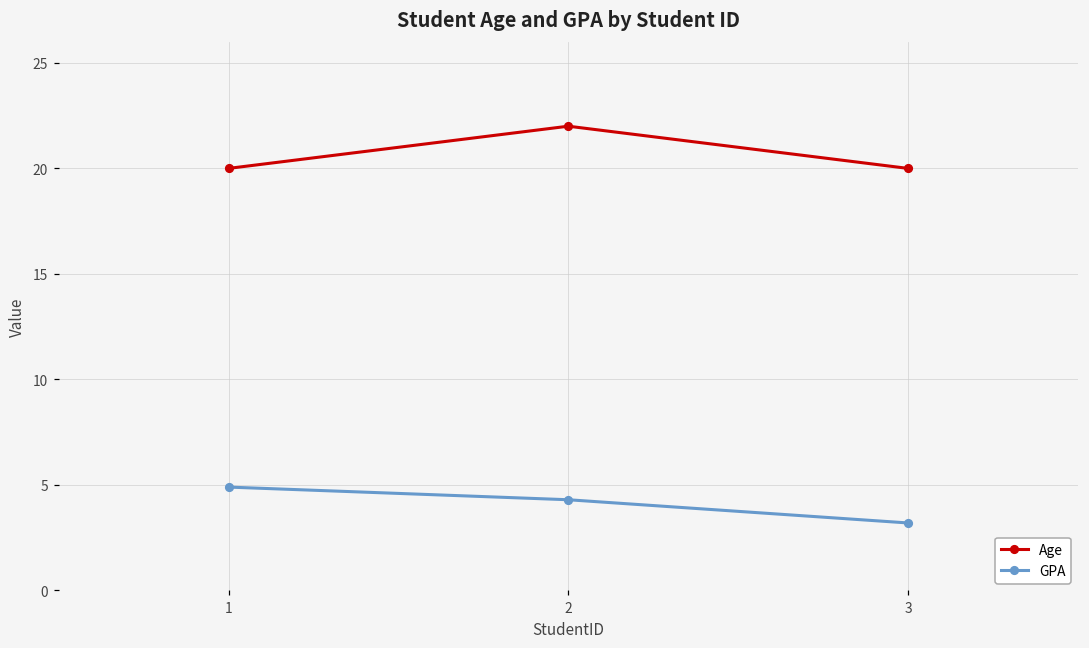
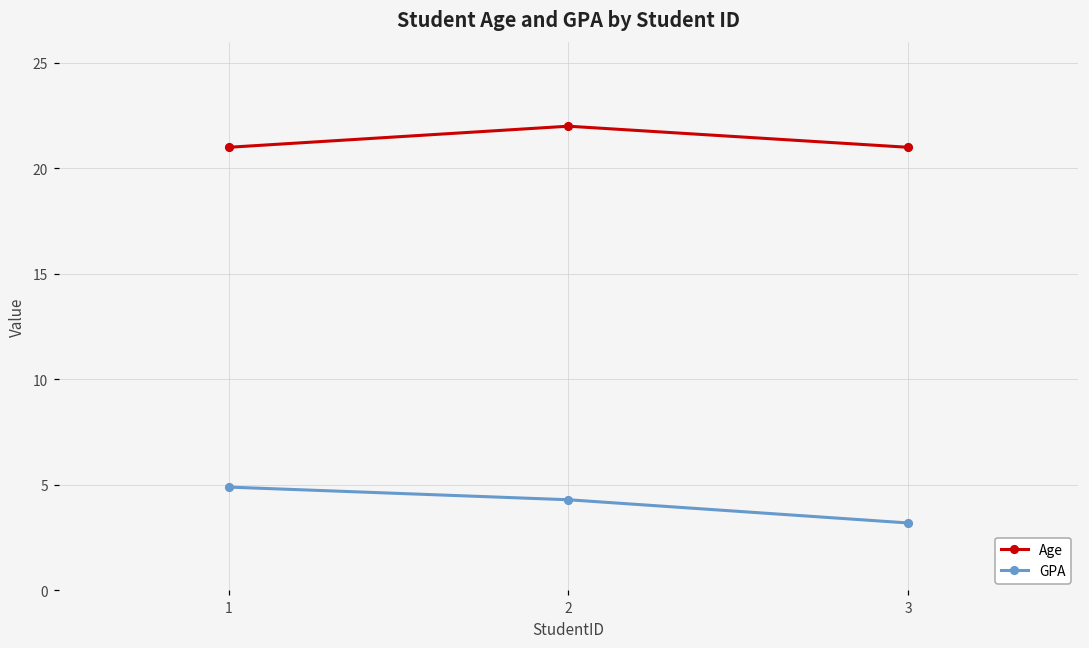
  {
    "Age": {
-     "1": 20,
+     "1": 21,
      "2": 22,
-     "3": 20
+     "3": 21
    },
    "GPA": {
      "1": 5,
      "2": 4.3,
      "3": 3.2
    }
  }
